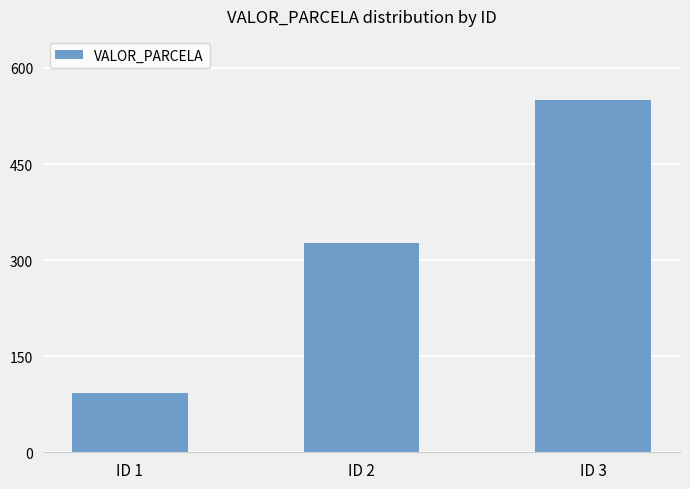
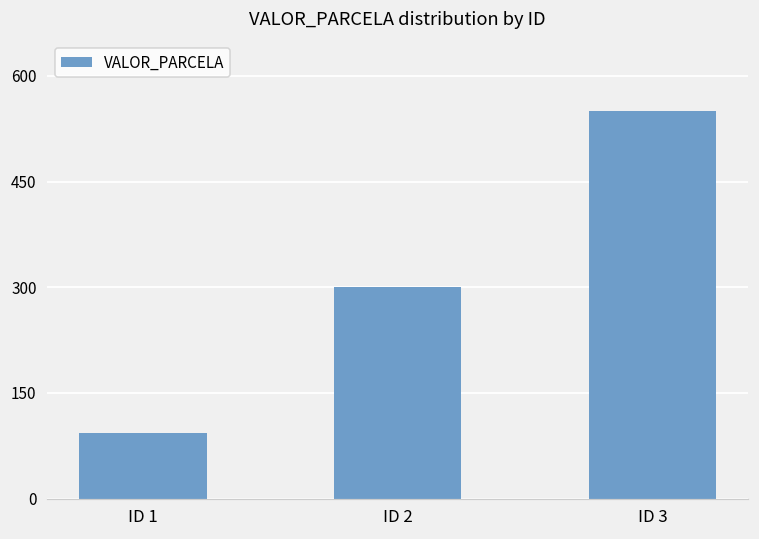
  {
    "ID 1": 90,
-   "ID 2": 330,
+   "ID 2": 300,
    "ID 3": 550
  }
